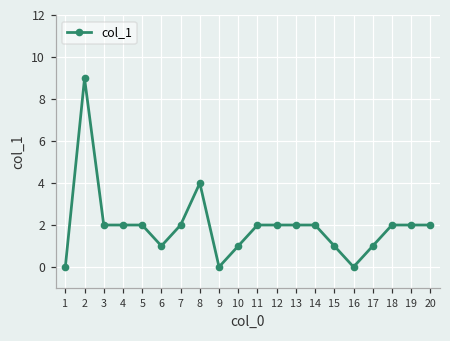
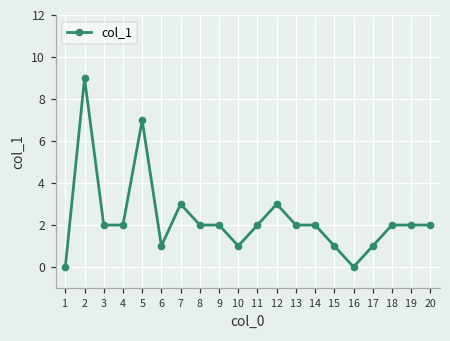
  {
    "1": 0,
    "2": 9,
    "3": 2,
    "4": 2,
-   "5": 2,
+   "5": 7,
    "6": 1,
-   "7": 2,
-   "8": 4,
-   "9": 0,
+   "7": 3,
+   "8": 2,
+   "9": 2,
    "10": 1,
    "11": 2,
-   "12": 2,
+   "12": 3,
    "13": 2,
    "14": 2,
    "15": 1,
    "16": 0,
    "17": 1,
    "18": 2,
    "19": 2,
    "20": 2
  }
